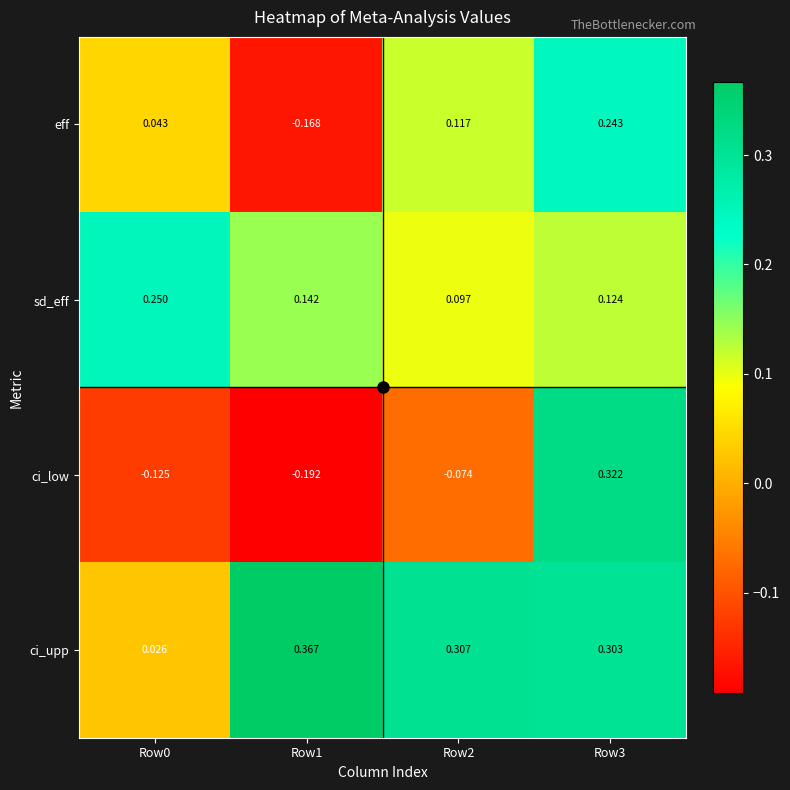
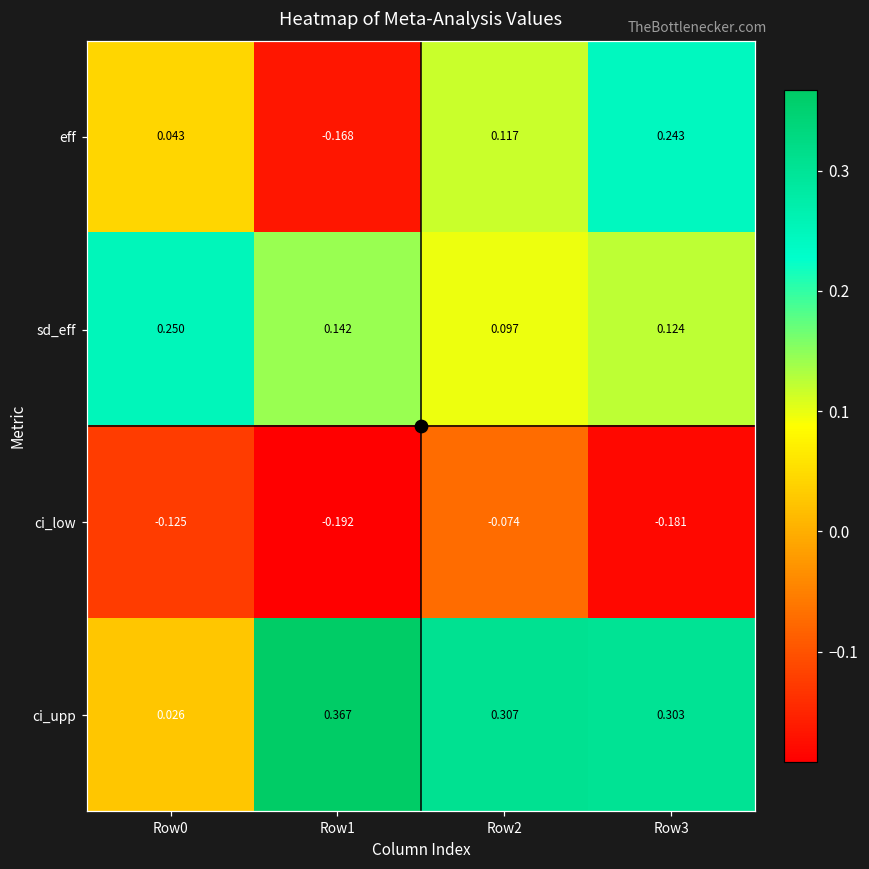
  {
    "eff": {
      "Row0": 0.043,
      "Row1": -0.168,
      "Row2": 0.117,
      "Row3": 0.243
    },
    "sd_eff": {
      "Row0": 0.250,
      "Row1": 0.142,
      "Row2": 0.097,
      "Row3": 0.124
    },
    "ci_low": {
      "Row0": -0.125,
      "Row1": -0.192,
      "Row2": -0.074,
-     "Row3": 0.322
+     "Row3": -0.181
    },
    "ci_upp": {
      "Row0": 0.026,
      "Row1": 0.367,
      "Row2": 0.307,
      "Row3": 0.303
    }
  }
